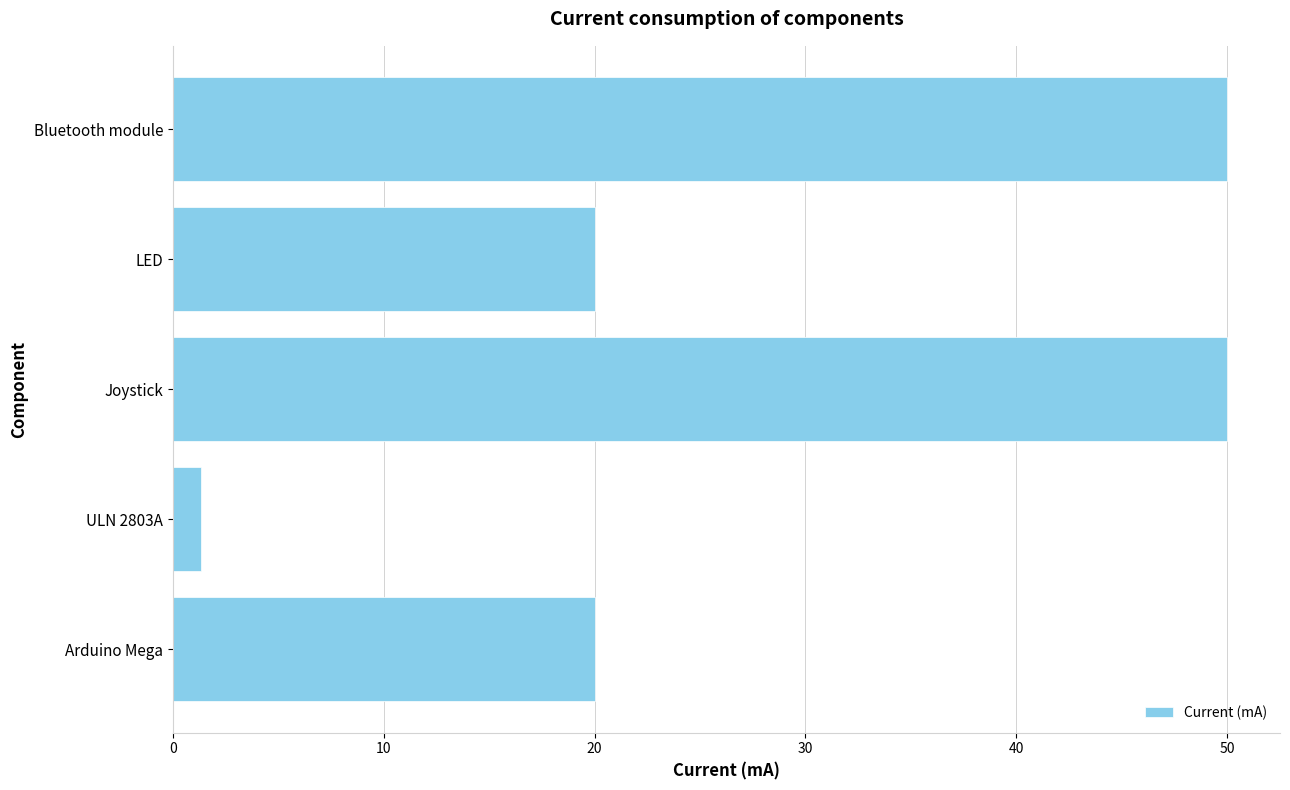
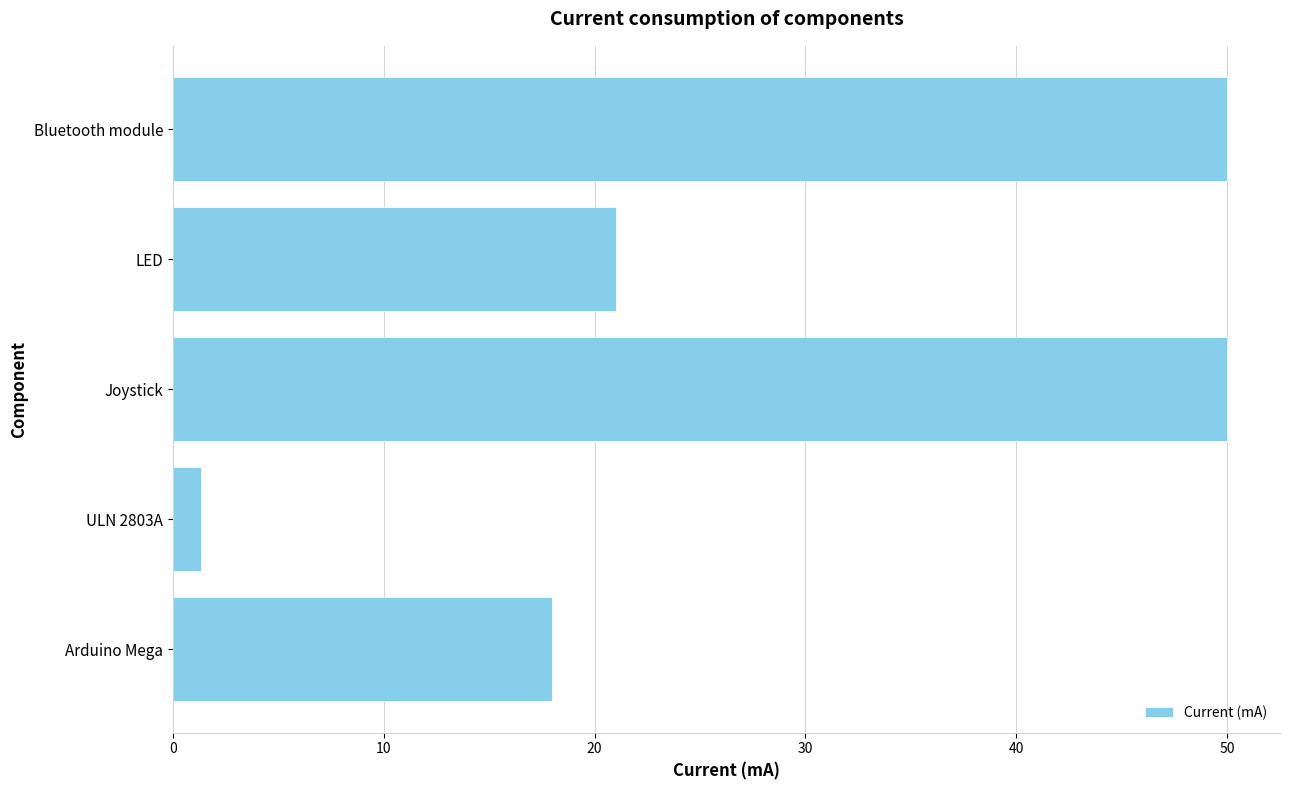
  {
    "Bluetooth module": 50,
-   "LED": 20,
+   "LED": 21,
    "Joystick": 50,
    "ULN 2803A": 1.4,
-   "Arduino Mega": 20
+   "Arduino Mega": 18
  }
